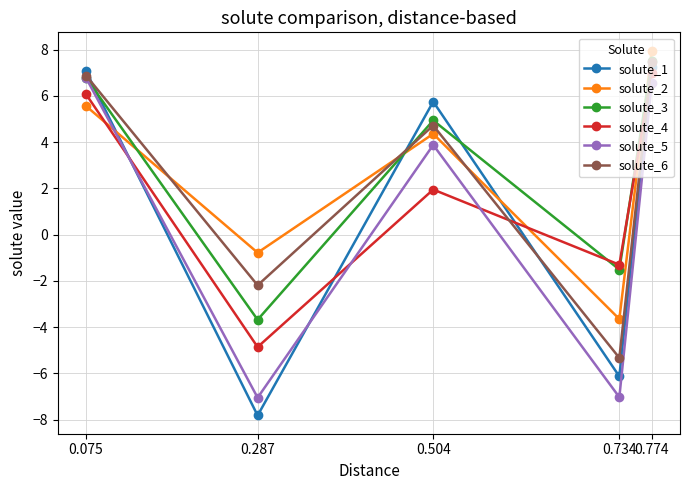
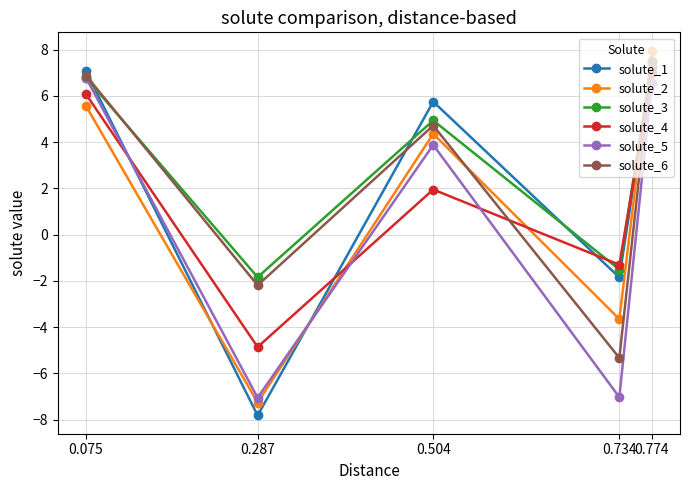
  {
    "solute_1": {
      "0.075": 7.1,
      "0.287": -7.8,
      "0.504": 5.8,
-     "0.734": -6.1
+     "0.734": -1.9
    },
    "solute_2": {
      "0.075": 5.6,
-     "0.287": -0.8,
+     "0.287": -7.3,
      "0.504": 4.4,
      "0.734": -3.7
    },
    "solute_3": {
-     "0.287": -3.7,
+     "0.287": -1.8,
      "0.504": 4.9,
      "0.734": -1.5
    },
    "solute_4": {
      "0.075": 6.1,
      "0.287": -4.9,
      "0.504": 2.0,
      "0.734": -1.3
    },
    "solute_5": {
      "0.287": -7.1,
      "0.504": 3.9,
      "0.734": -7.0
    },
    "solute_6": {
      "0.287": -2.2,
      "0.504": 4.7,
      "0.734": -5.3
    }
  }
